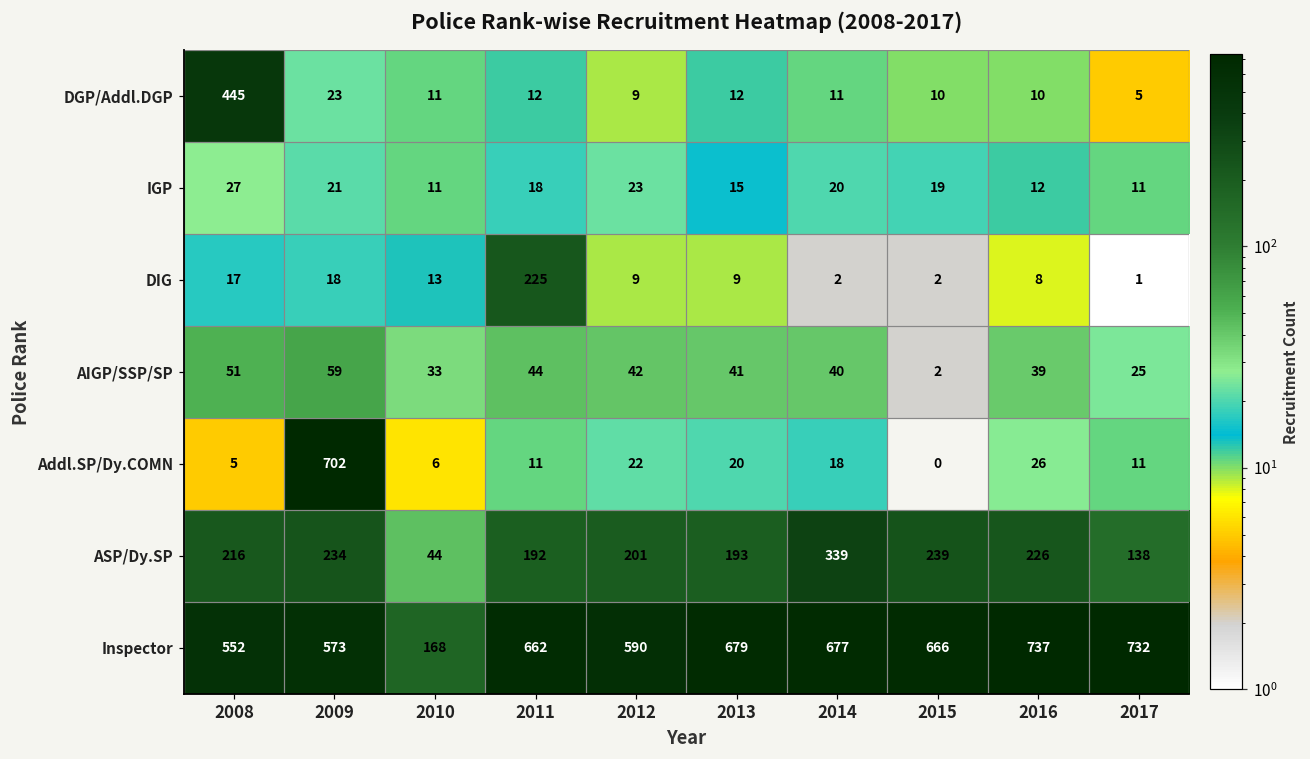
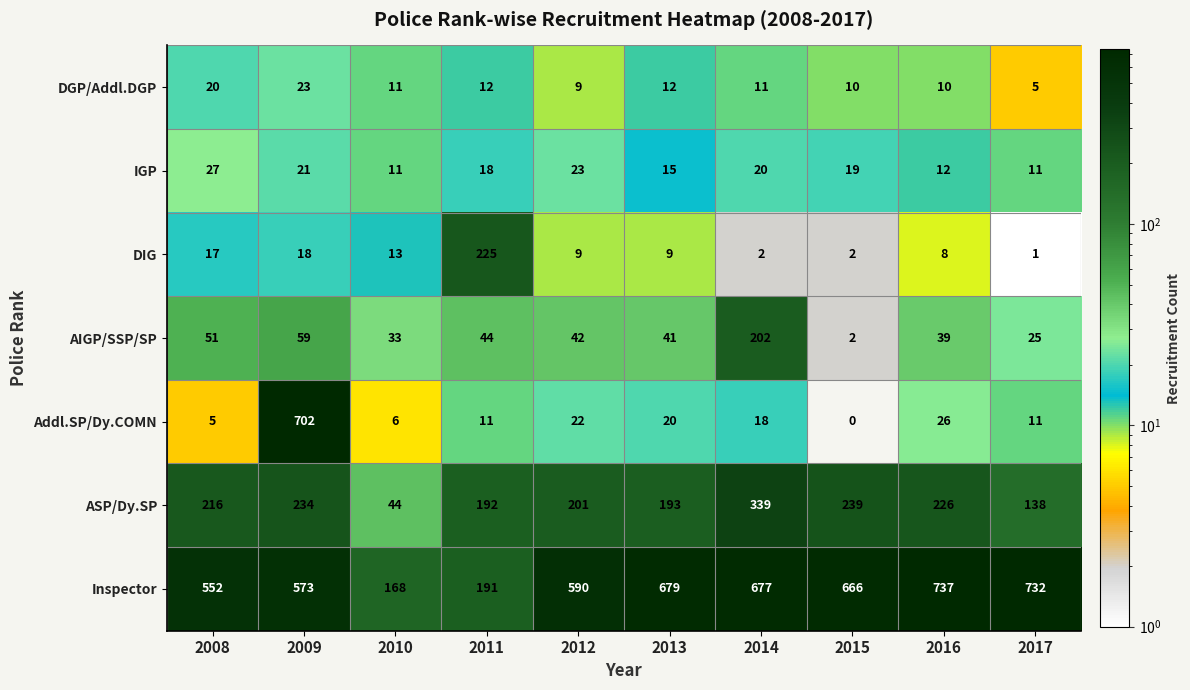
  {
    "DGP/Addl.DGP": {
-     "2008": 445,
+     "2008": 20,
      "2009": 23,
      "2010": 11,
      "2011": 12,
      "2012": 9,
      "2013": 12,
      "2014": 11,
      "2015": 10,
      "2016": 10,
      "2017": 5
    },
    "IGP": {
      "2008": 27,
      "2009": 21,
      "2010": 11,
      "2011": 18,
      "2012": 23,
      "2013": 15,
      "2014": 20,
      "2015": 19,
      "2016": 12,
      "2017": 11
    },
    "DIG": {
      "2008": 17,
      "2009": 18,
      "2010": 13,
      "2011": 225,
      "2012": 9,
      "2013": 9,
      "2014": 2,
      "2015": 2,
      "2016": 8,
      "2017": 1
    },
    "AIGP/SSP/SP": {
      "2008": 51,
      "2009": 59,
      "2010": 33,
      "2011": 44,
      "2012": 42,
      "2013": 41,
-     "2014": 40,
+     "2014": 202,
      "2015": 2,
      "2016": 39,
      "2017": 25
    },
    "Addl.SP/Dy.COMN": {
      "2008": 5,
      "2009": 702,
      "2010": 6,
      "2011": 11,
      "2012": 22,
      "2013": 20,
      "2014": 18,
      "2015": 0,
      "2016": 26,
      "2017": 11
    },
    "ASP/Dy.SP": {
      "2008": 216,
      "2009": 234,
      "2010": 44,
      "2011": 192,
      "2012": 201,
      "2013": 193,
      "2014": 339,
      "2015": 239,
      "2016": 226,
      "2017": 138
    },
    "Inspector": {
      "2008": 552,
      "2009": 573,
      "2010": 168,
-     "2011": 662,
+     "2011": 191,
      "2012": 590,
      "2013": 679,
      "2014": 677,
      "2015": 666,
      "2016": 737,
      "2017": 732
    }
  }
